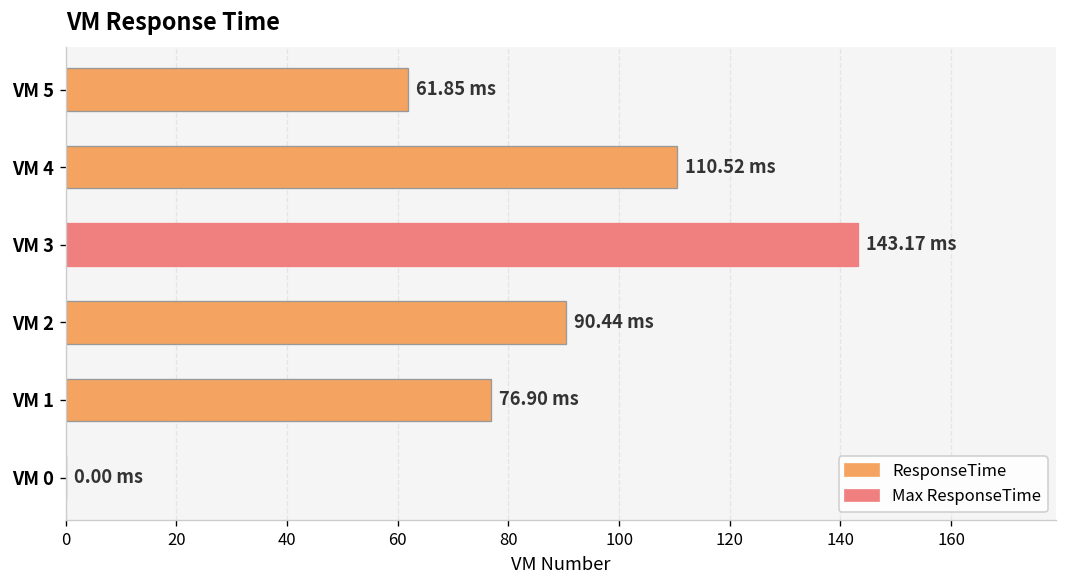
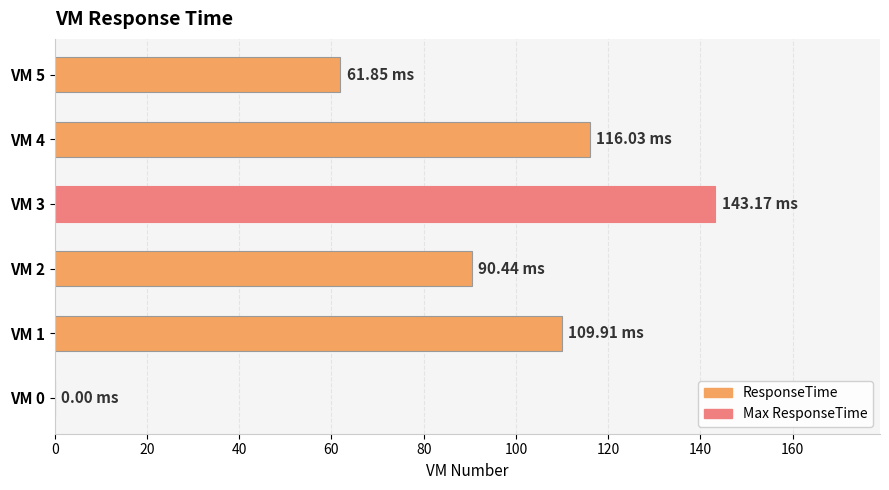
  {
    "VM 5": 61.85,
-   "VM 4": 110.52,
+   "VM 4": 116.03,
    "VM 3": 143.17,
    "VM 2": 90.44,
-   "VM 1": 76.90,
+   "VM 1": 109.91,
    "VM 0": 0.00
  }
